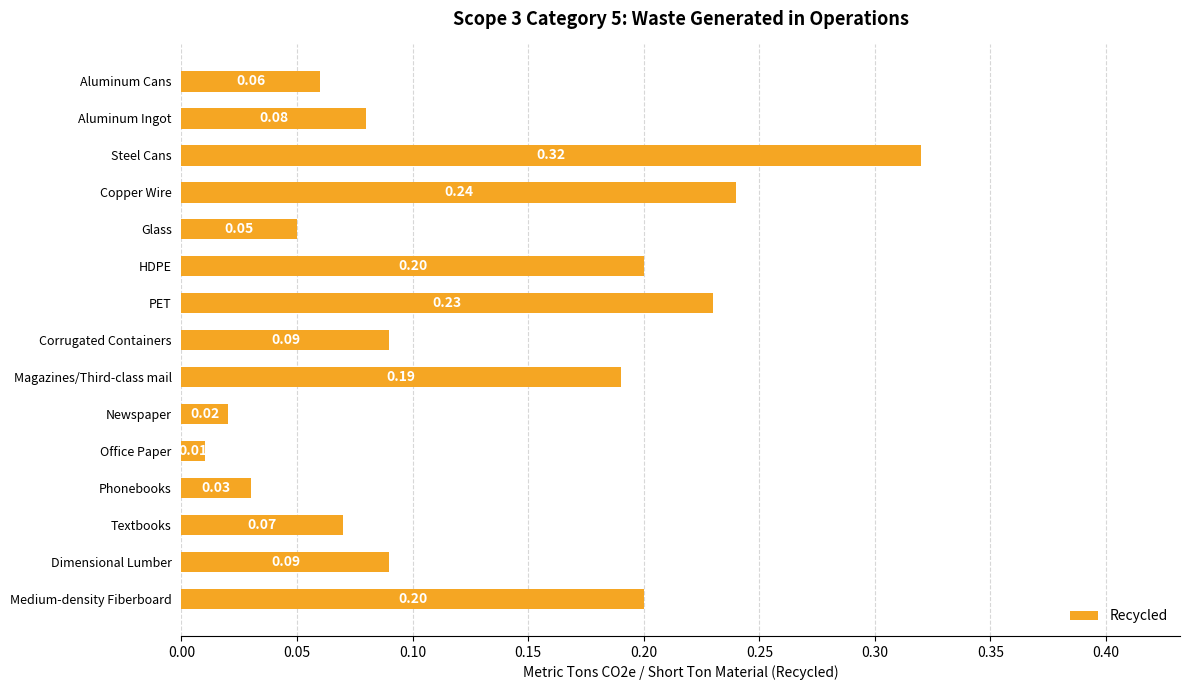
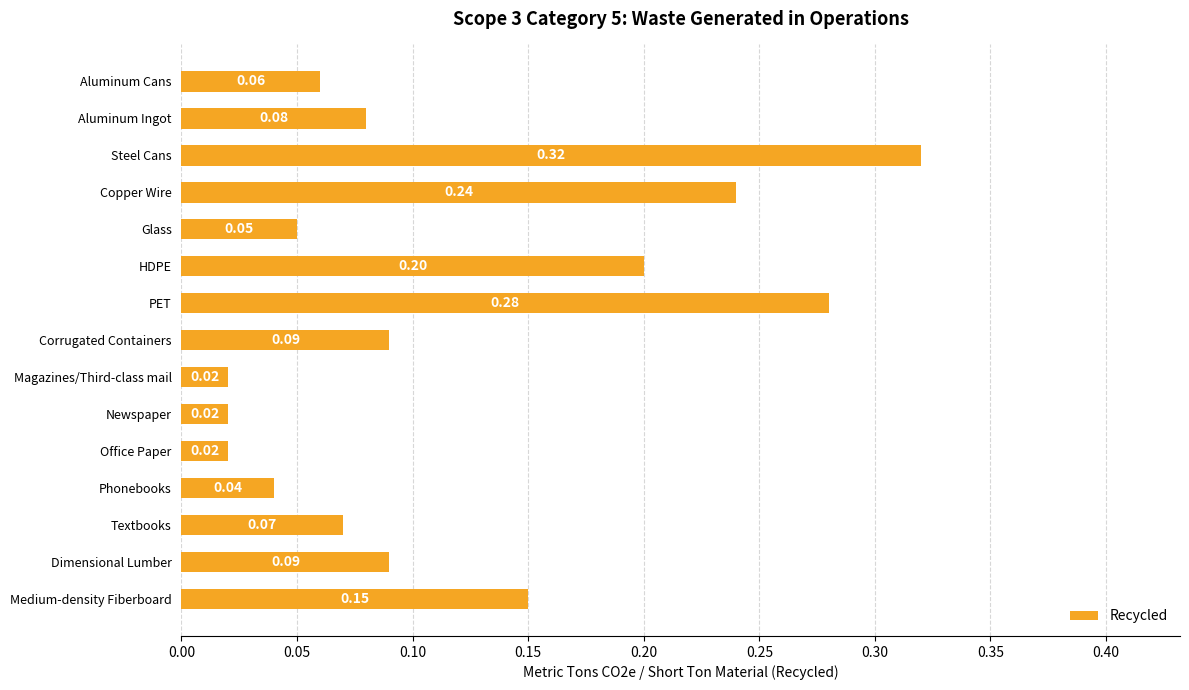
  {
    "Aluminum Cans": 0.06,
    "Aluminum Ingot": 0.08,
    "Steel Cans": 0.32,
    "Copper Wire": 0.24,
    "Glass": 0.05,
    "HDPE": 0.20,
-   "PET": 0.23,
+   "PET": 0.28,
    "Corrugated Containers": 0.09,
-   "Magazines/Third-class mail": 0.19,
+   "Magazines/Third-class mail": 0.02,
    "Newspaper": 0.02,
-   "Office Paper": 0.01,
-   "Phonebooks": 0.03,
+   "Office Paper": 0.02,
+   "Phonebooks": 0.04,
    "Textbooks": 0.07,
    "Dimensional Lumber": 0.09,
-   "Medium-density Fiberboard": 0.20
+   "Medium-density Fiberboard": 0.15
  }
